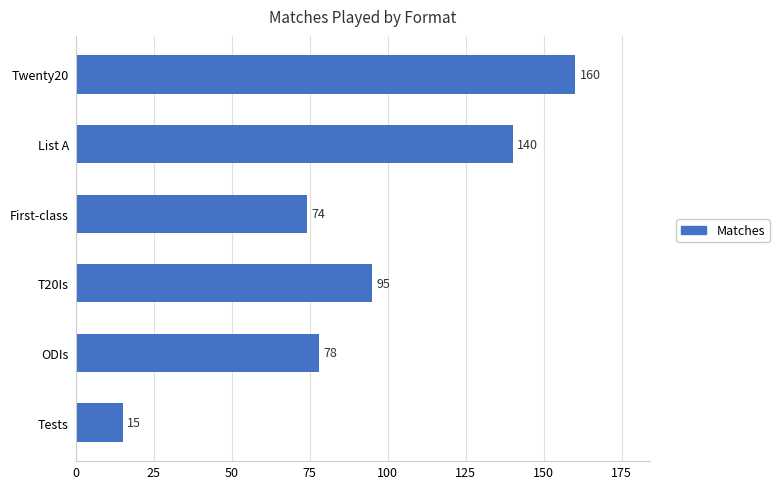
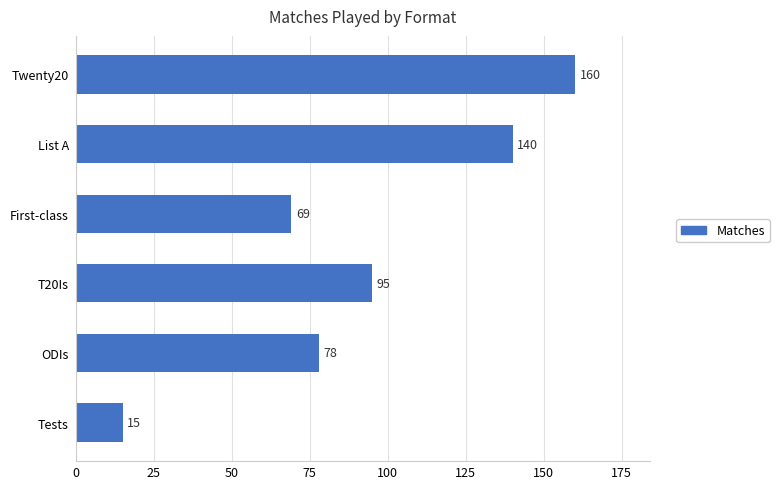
  {
    "Twenty20": 160,
    "List A": 140,
-   "First-class": 74,
+   "First-class": 69,
    "T20Is": 95,
    "ODIs": 78,
    "Tests": 15
  }
